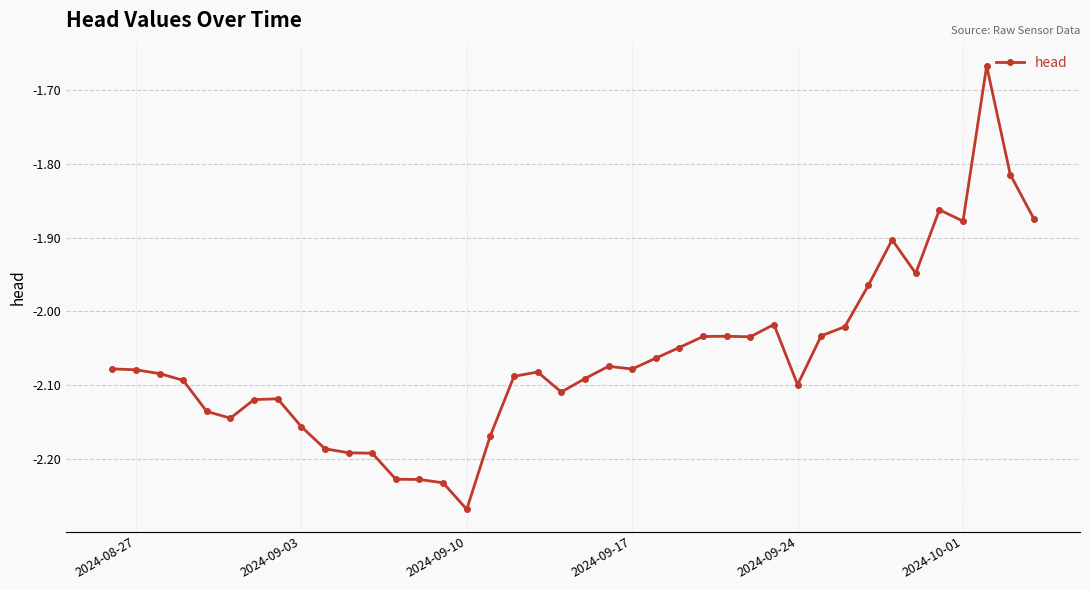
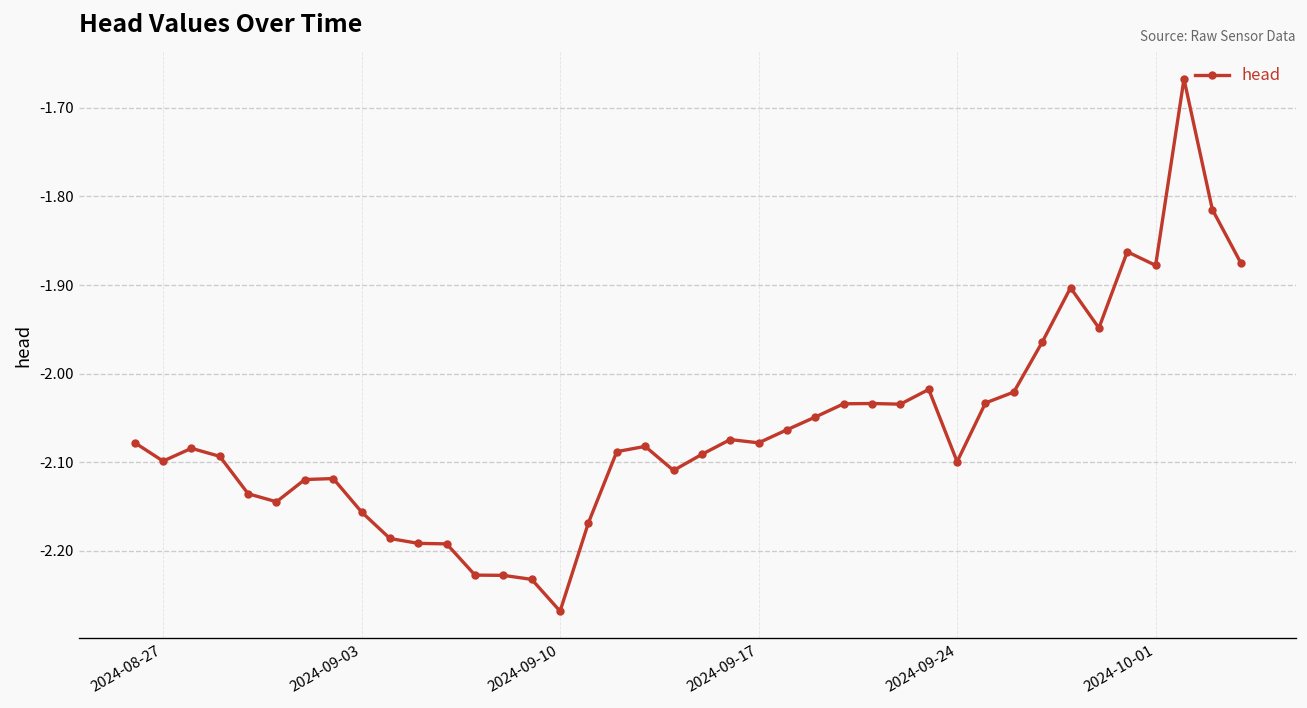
  {
-   "2024-08-27": -2.08,
+   "2024-08-27": -2.10,
    "2024-09-03": -2.16,
    "2024-09-10": -2.27,
    "2024-09-17": -2.08,
    "2024-09-24": -2.10,
    "2024-10-01": -1.88
  }
